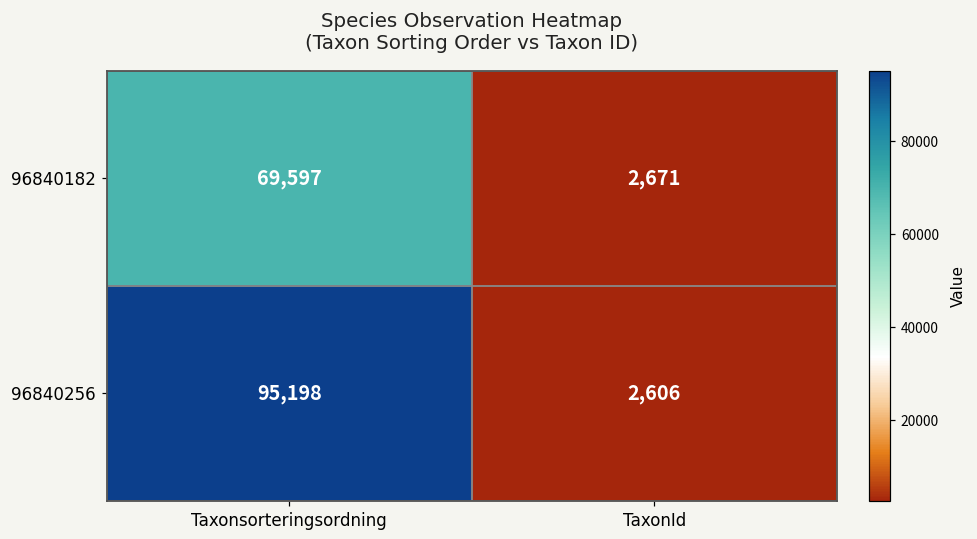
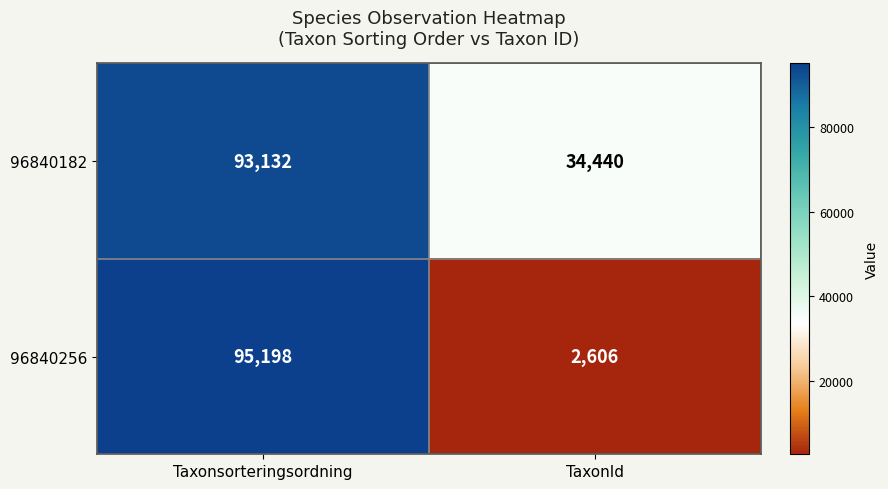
  {
    "96840182": {
-     "Taxonsorteringsordning": "69,597",
-     "TaxonId": "2,671"
+     "Taxonsorteringsordning": "93,132",
+     "TaxonId": "34,440"
    },
    "96840256": {
      "Taxonsorteringsordning": "95,198",
      "TaxonId": "2,606"
    }
  }
